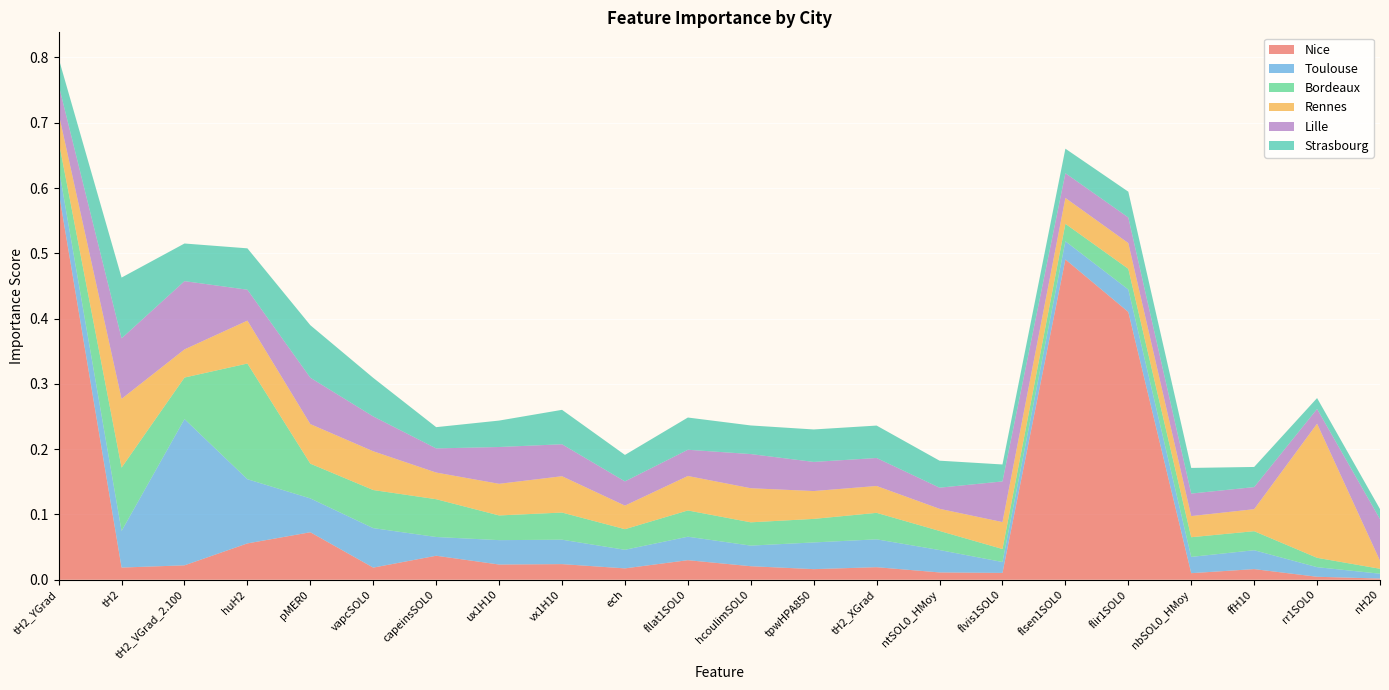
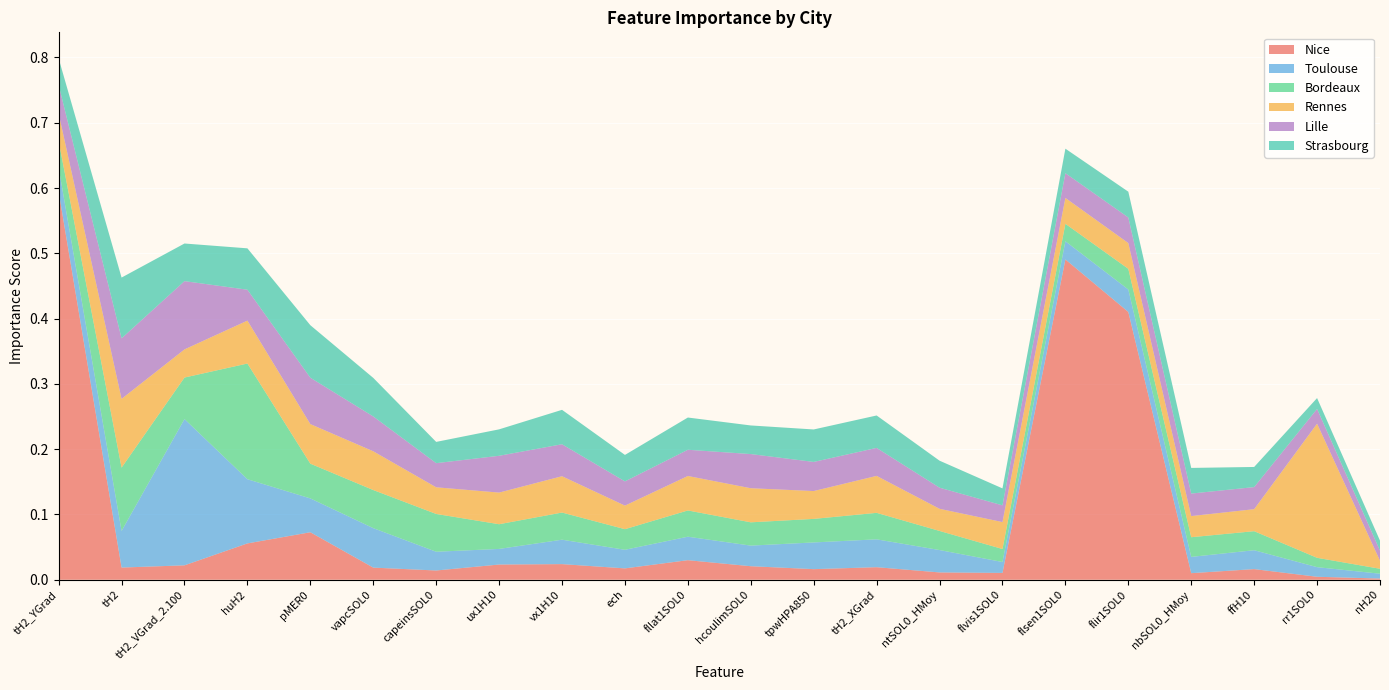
  {
    "Nice": {
      "tH2_YGrad": 0.59,
      "tH2": 0.02,
      "tH2_VGrad_2.100": 0.02,
      "huH2": 0.06,
      "pMER0": 0.07,
      "vapcSOL0": 0.02,
-     "capeinsSOL0": 0.04,
+     "capeinsSOL0": 0.01,
      "ux1H10": 0.02,
      "vx1H10": 0.02,
      "ech": 0.02,
      "fllat1SOL0": 0.03,
      "hcoulimSOL0": 0.02,
      "tpwHPA850": 0.02,
      "tH2_XGrad": 0.02,
      "ntSOL0_HMoy": 0.01,
      "flvis1SOL0": 0.01,
      "flsen1SOL0": 0.49,
      "flir1SOL0": 0.41,
      "nbSOL0_HMoy": 0.01,
      "ffH10": 0.02,
      "rr1SOL0": 0.00
    },
    "Toulouse": {
      "tH2_YGrad": 0.04,
      "tH2": 0.06,
      "tH2_VGrad_2.100": 0.22,
      "huH2": 0.10,
      "pMER0": 0.05,
      "vapcSOL0": 0.06,
      "capeinsSOL0": 0.03,
-     "ux1H10": 0.04,
+     "ux1H10": 0.02,
      "vx1H10": 0.04,
      "ech": 0.03,
      "fllat1SOL0": 0.04,
      "hcoulimSOL0": 0.03,
      "tpwHPA850": 0.04,
      "tH2_XGrad": 0.04,
      "ntSOL0_HMoy": 0.03,
      "flvis1SOL0": 0.02,
      "flsen1SOL0": 0.03,
      "flir1SOL0": 0.03,
      "nbSOL0_HMoy": 0.02,
      "ffH10": 0.03,
      "rr1SOL0": 0.01,
      "nH20": 0.01
    },
    "Rennes": {
      "tH2_YGrad": 0.04,
      "tH2": 0.11,
      "tH2_VGrad_2.100": 0.04,
      "huH2": 0.07,
      "pMER0": 0.06,
      "vapcSOL0": 0.06,
      "capeinsSOL0": 0.04,
      "ux1H10": 0.05,
      "vx1H10": 0.06,
      "ech": 0.04,
      "fllat1SOL0": 0.05,
      "hcoulimSOL0": 0.05,
      "tpwHPA850": 0.04,
-     "tH2_XGrad": 0.04,
+     "tH2_XGrad": 0.06,
      "ntSOL0_HMoy": 0.03,
      "flvis1SOL0": 0.04,
      "flsen1SOL0": 0.04,
      "flir1SOL0": 0.04,
      "nbSOL0_HMoy": 0.03,
      "ffH10": 0.03,
      "rr1SOL0": 0.21,
      "nH20": 0.01
    },
    "Lille": {
      "tH2_YGrad": 0.04,
      "tH2": 0.09,
      "tH2_VGrad_2.100": 0.10,
      "huH2": 0.05,
      "pMER0": 0.07,
      "vapcSOL0": 0.05,
      "capeinsSOL0": 0.04,
      "ux1H10": 0.06,
      "vx1H10": 0.05,
      "ech": 0.04,
      "fllat1SOL0": 0.04,
      "hcoulimSOL0": 0.05,
      "tpwHPA850": 0.04,
      "tH2_XGrad": 0.04,
      "ntSOL0_HMoy": 0.03,
-     "flvis1SOL0": 0.06,
+     "flvis1SOL0": 0.03,
      "flsen1SOL0": 0.04,
      "flir1SOL0": 0.04,
      "nbSOL0_HMoy": 0.03,
      "ffH10": 0.03,
      "rr1SOL0": 0.02,
-     "nH20": 0.06
+     "nH20": 0.02
    }
  }
